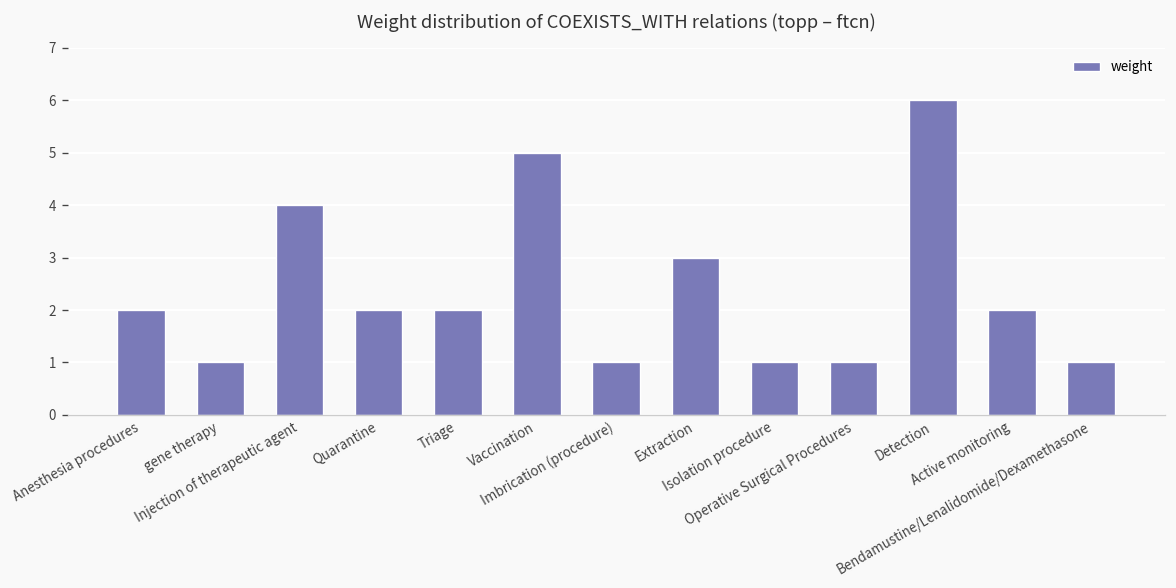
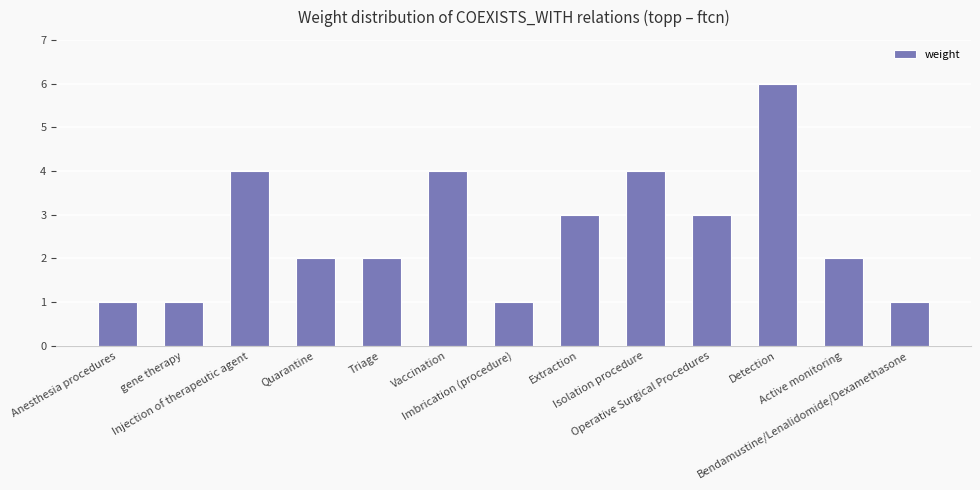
  {
-   "Anesthesia procedures": 2,
+   "Anesthesia procedures": 1,
    "gene therapy": 1,
    "Injection of therapeutic agent": 4,
    "Quarantine": 2,
    "Triage": 2,
-   "Vaccination": 5,
+   "Vaccination": 4,
    "Imbrication (procedure)": 1,
    "Extraction": 3,
-   "Isolation procedure": 1,
-   "Operative Surgical Procedures": 1,
+   "Isolation procedure": 4,
+   "Operative Surgical Procedures": 3,
    "Detection": 6,
    "Active monitoring": 2,
    "Bendamustine/Lenalidomide/Dexamethasone": 1
  }
